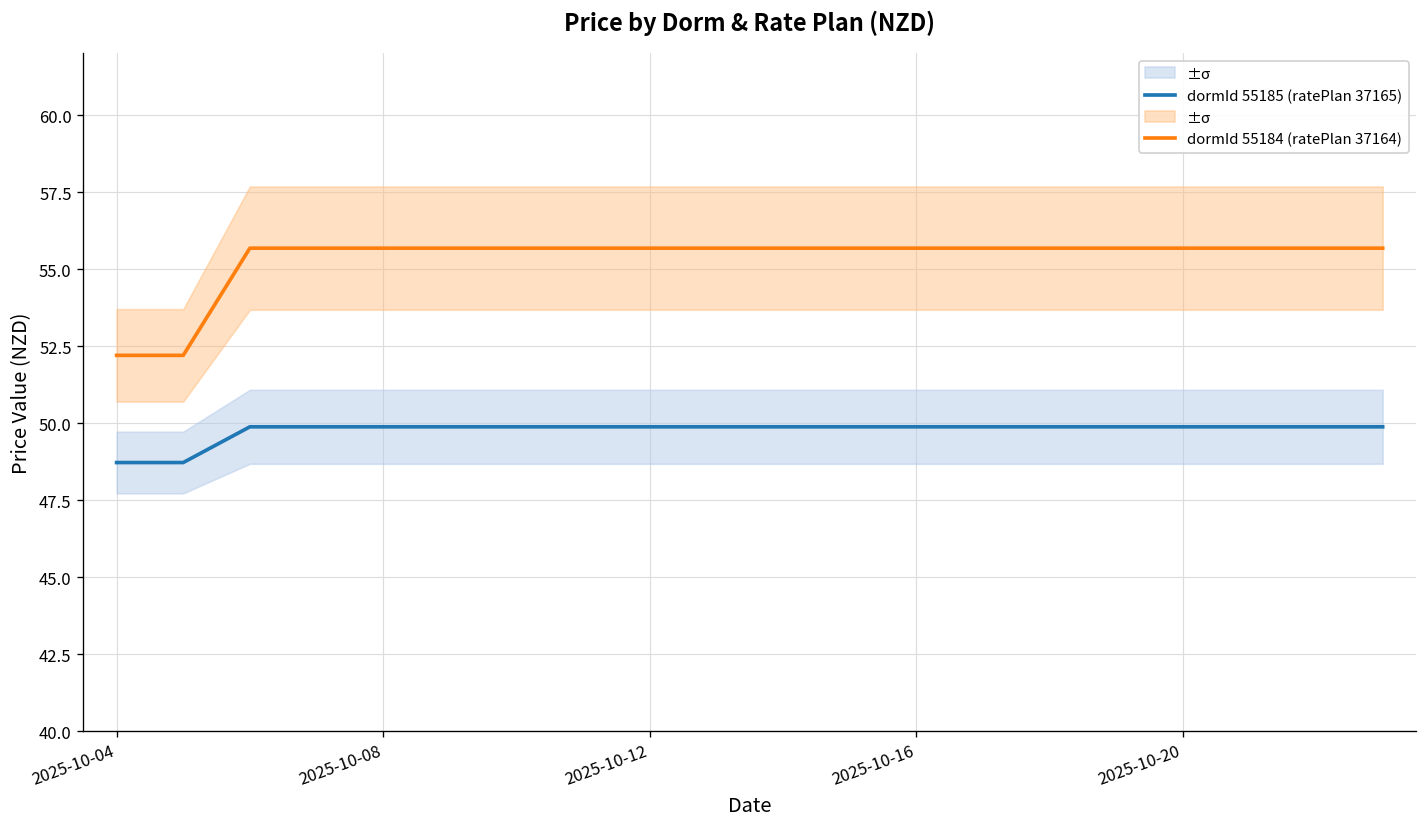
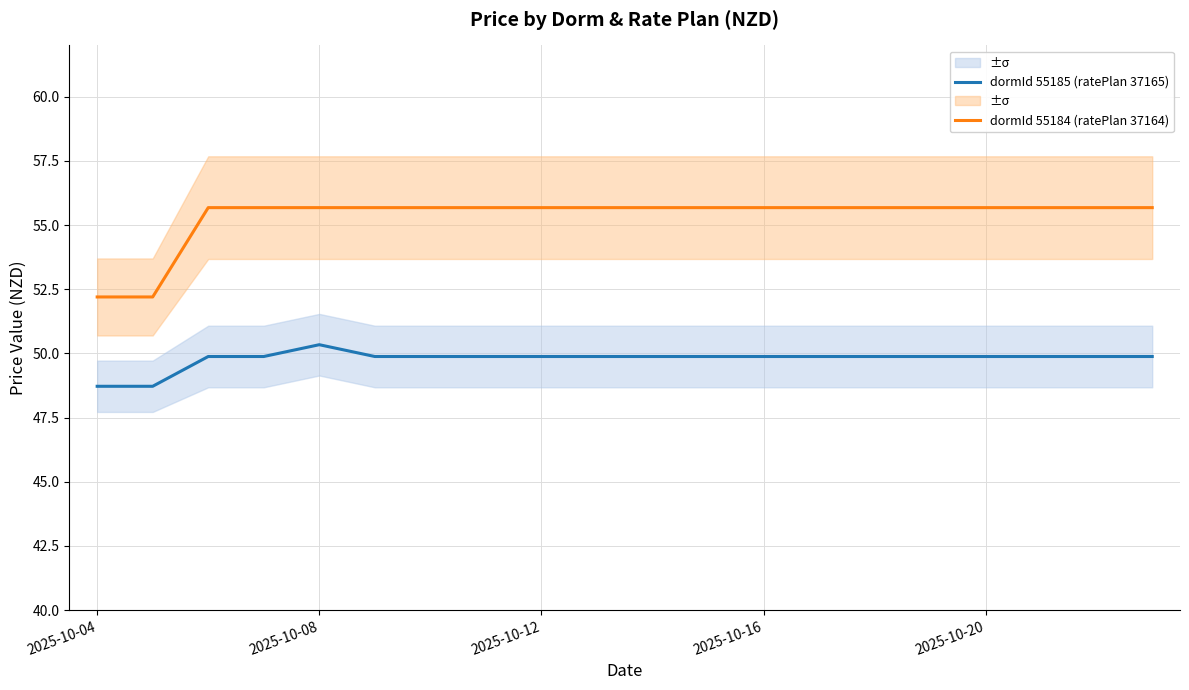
  {
    "dormId 55185 (ratePlan 37165)": {
      "2025-10-04": 48.7,
-     "2025-10-08": 49.9,
+     "2025-10-08": 50.3,
      "2025-10-12": 49.9,
      "2025-10-16": 49.9,
      "2025-10-20": 49.9
    },
    "dormId 55184 (ratePlan 37164)": {
      "2025-10-04": 52.2,
      "2025-10-08": 55.7,
      "2025-10-12": 55.7,
      "2025-10-16": 55.7,
      "2025-10-20": 55.7
    }
  }
